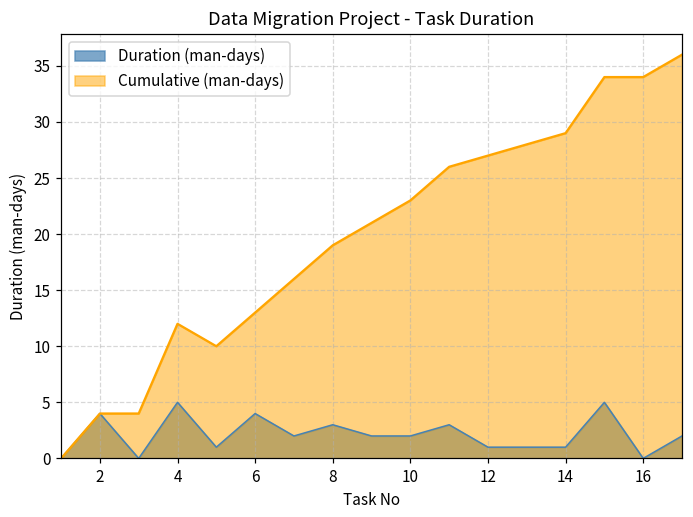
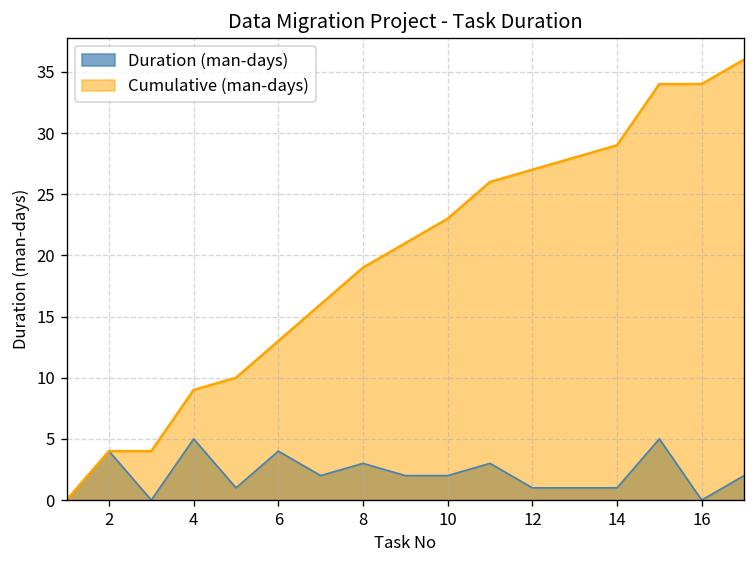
  {
    "Duration (man-days)": {
      "4": 5,
      "6": 4,
      "8": 3,
      "10": 2,
      "12": 1,
      "14": 1,
      "16": 0
    },
    "Cumulative (man-days)": {
-     "4": 12,
+     "4": 9,
      "6": 13,
      "8": 19,
      "10": 23,
      "12": 27,
      "14": 29,
      "16": 34
    }
  }
